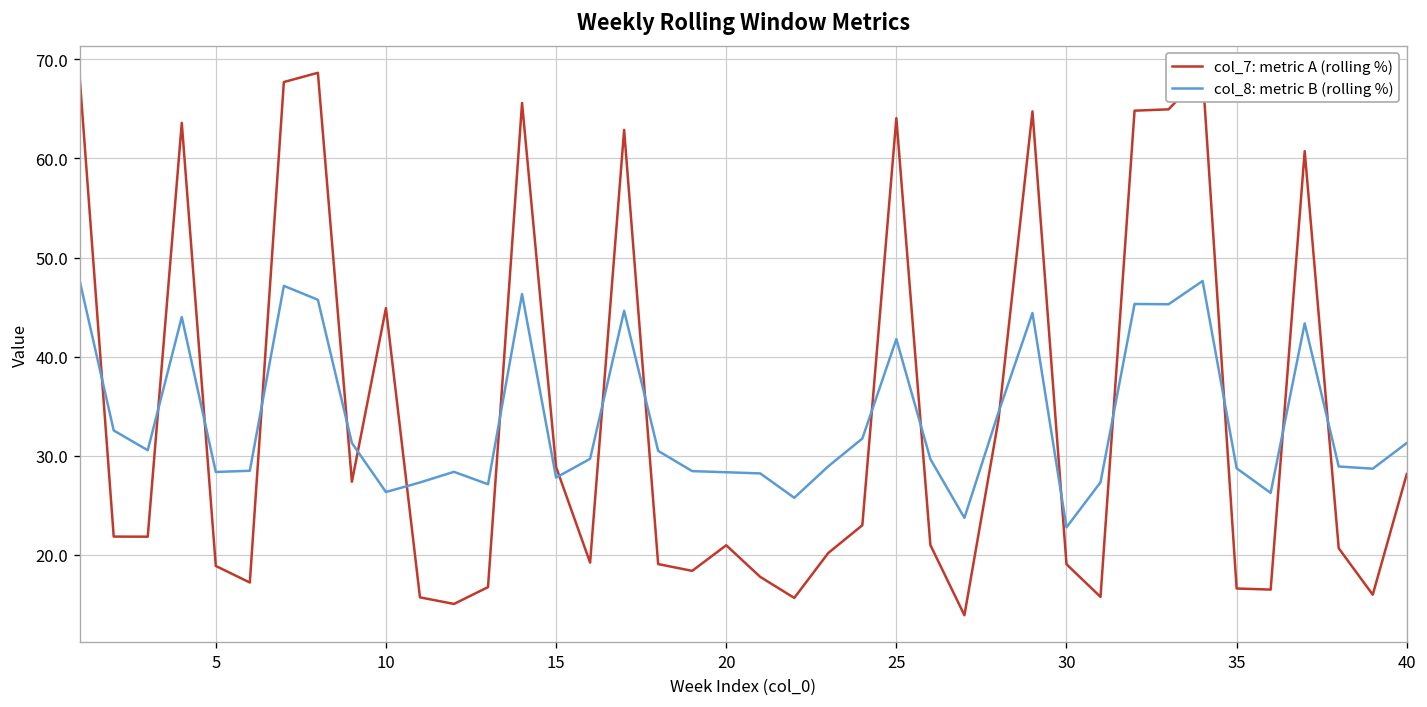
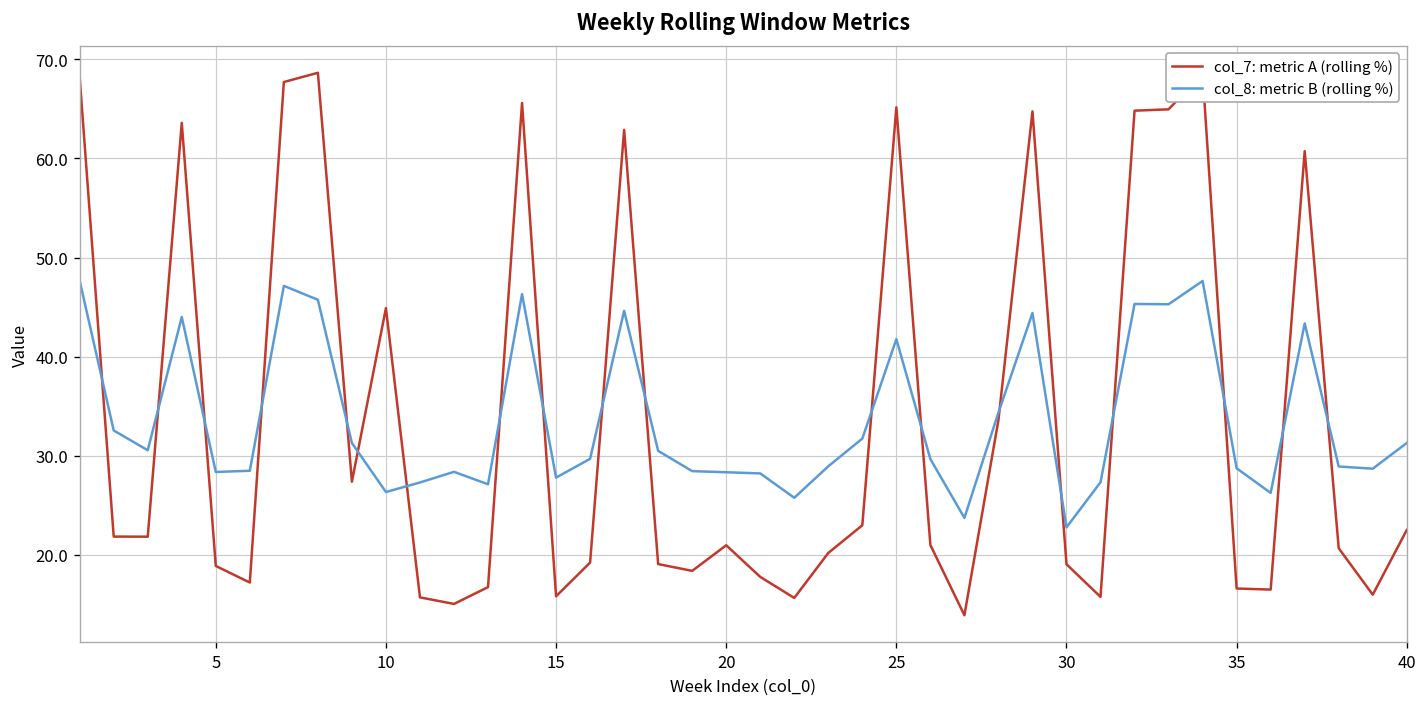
  {
    "col_7: metric A (rolling %)": {
      "5": 19,
      "10": 45,
-     "15": 29,
+     "15": 16,
      "20": 21,
-     "25": 64,
+     "25": 65,
      "30": 19,
      "35": 17,
-     "40": 28
+     "40": 23
    },
    "col_8: metric B (rolling %)": {
      "5": 28,
      "10": 26,
      "15": 28,
      "20": 28,
      "25": 42,
      "30": 23,
      "35": 29,
      "40": 31
    }
  }
